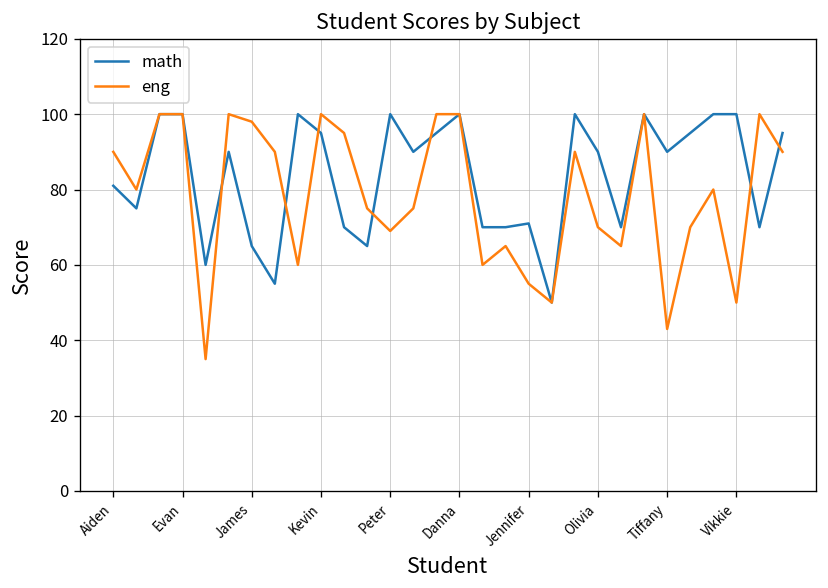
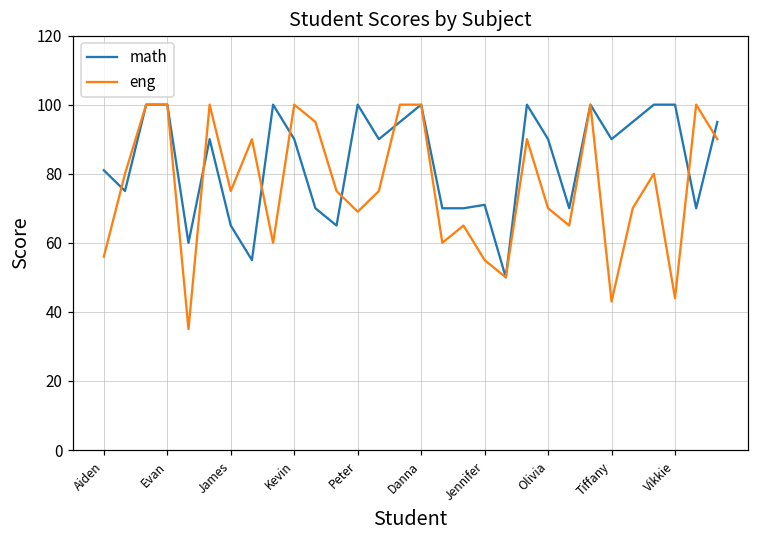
  {
    "math": {
      "Aiden": 81,
      "James": 65,
-     "Kevin": 95,
+     "Kevin": 90,
      "Peter": 100,
      "Jennifer": 71,
      "Olivia": 90,
      "Tiffany": 90,
      "Vikkie": 100
    },
    "eng": {
-     "Aiden": 90,
-     "James": 98,
+     "Aiden": 56,
+     "James": 75,
      "Kevin": 100,
      "Peter": 69,
      "Jennifer": 55,
      "Olivia": 70,
      "Tiffany": 43,
-     "Vikkie": 50
+     "Vikkie": 44
    }
  }
